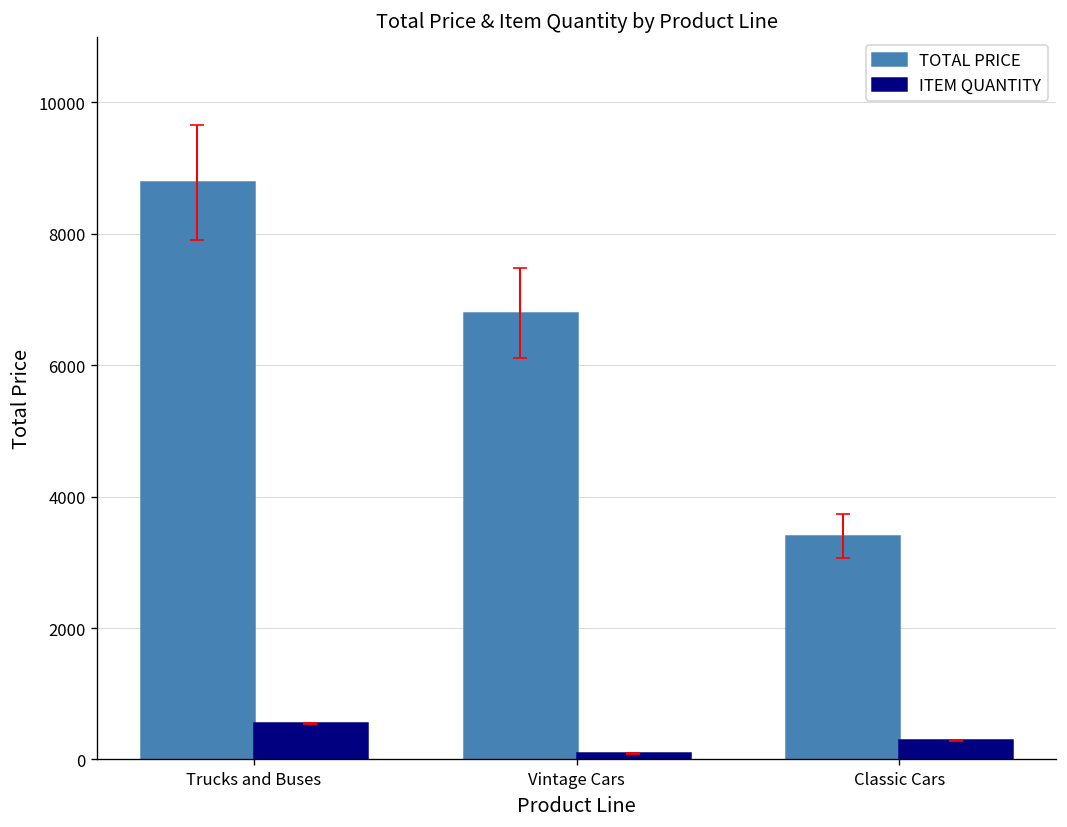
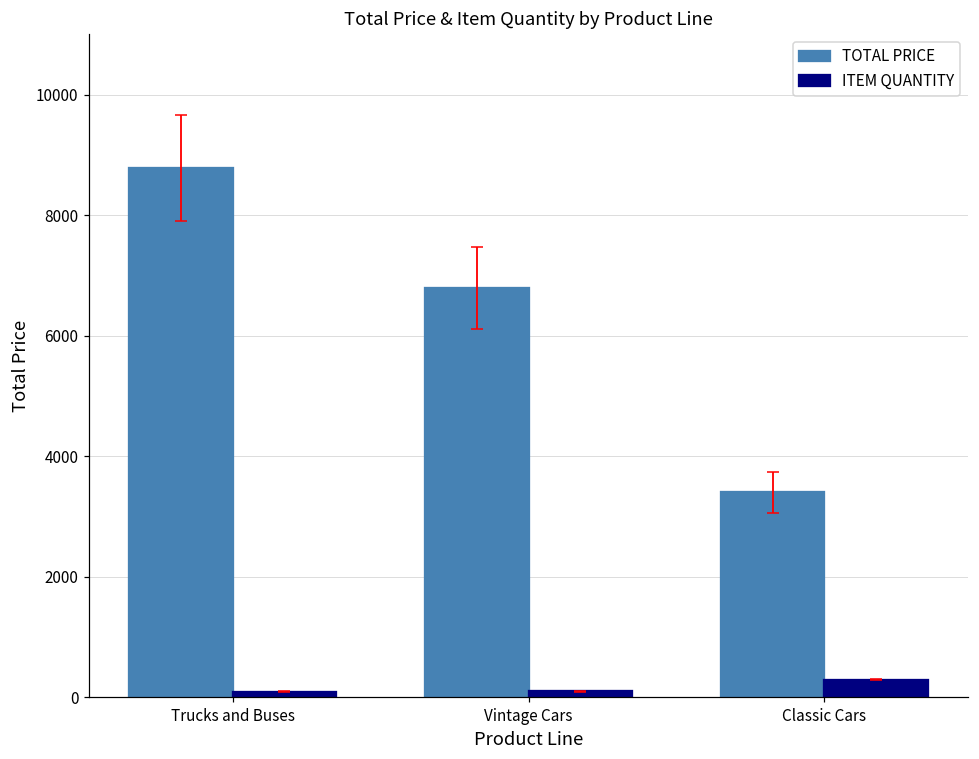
  {
    "ITEM QUANTITY": {
-     "Trucks and Buses": 500,
+     "Trucks and Buses": 100,
      "Vintage Cars": 100,
      "Classic Cars": 300
    }
  }
